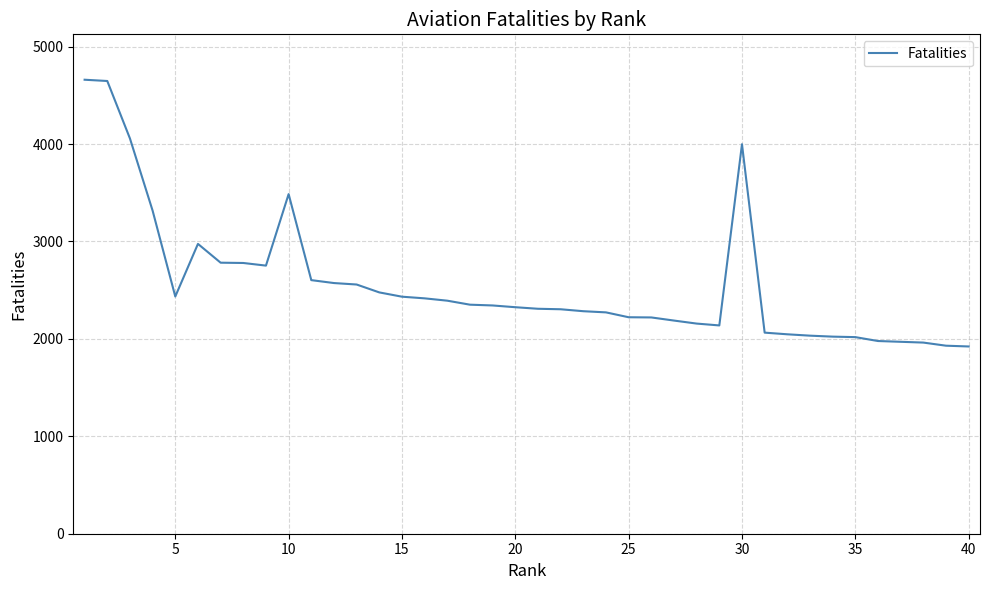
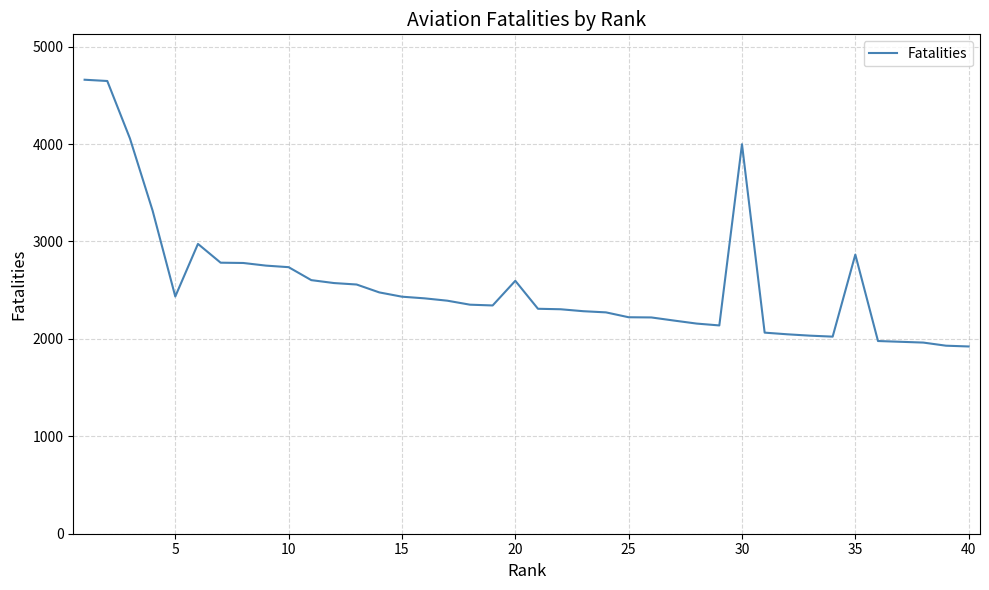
  {
    "5": 2400,
-   "10": 3500,
+   "10": 2700,
    "15": 2400,
-   "20": 2300,
+   "20": 2600,
    "25": 2200,
    "30": 4000,
-   "35": 2000,
+   "35": 2900,
    "40": 1900
  }
